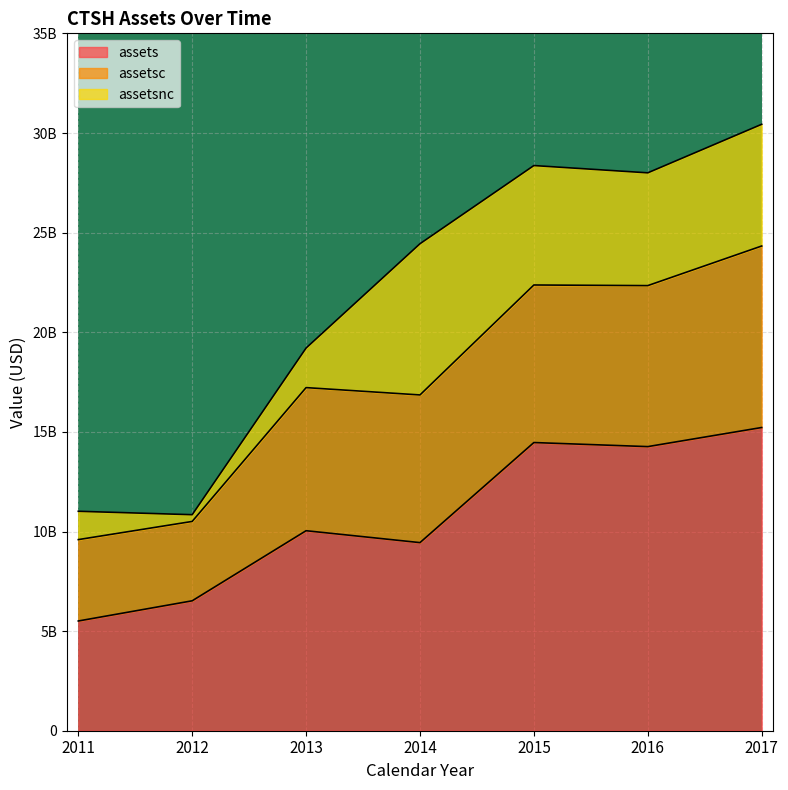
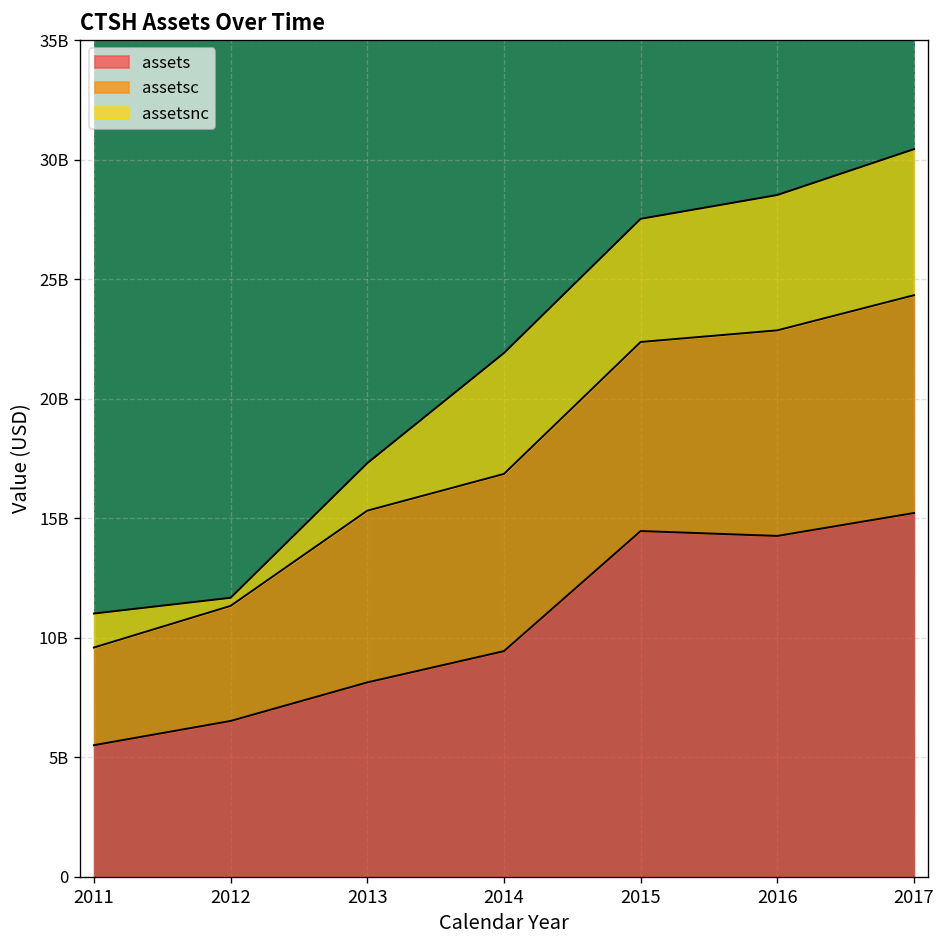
  {
    "assets": {
      "2011": 5500000000,
      "2012": 6500000000,
-     "2013": 10000000000,
+     "2013": 8100000000,
      "2014": 9400000000,
      "2015": 14500000000,
      "2016": 14300000000,
      "2017": 15200000000
    },
    "assetsc": {
      "2011": 4100000000,
-     "2012": 4000000000,
+     "2012": 4800000000,
      "2013": 7200000000,
      "2014": 7400000000,
      "2015": 7900000000,
-     "2016": 8100000000,
+     "2016": 8600000000,
      "2017": 9100000000
    },
    "assetsnc": {
      "2011": 1400000000,
      "2012": 300000000,
      "2013": 2000000000,
-     "2014": 7600000000,
-     "2015": 6000000000,
+     "2014": 5100000000,
+     "2015": 5200000000,
      "2016": 5700000000,
      "2017": 6100000000
    }
  }
